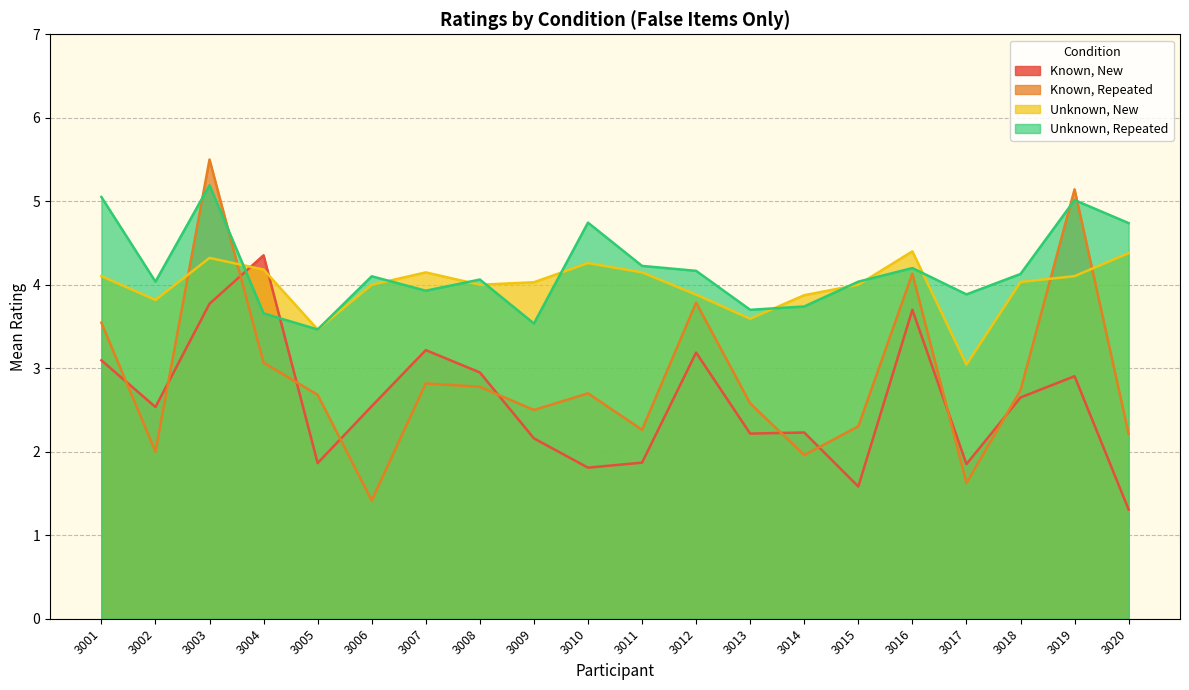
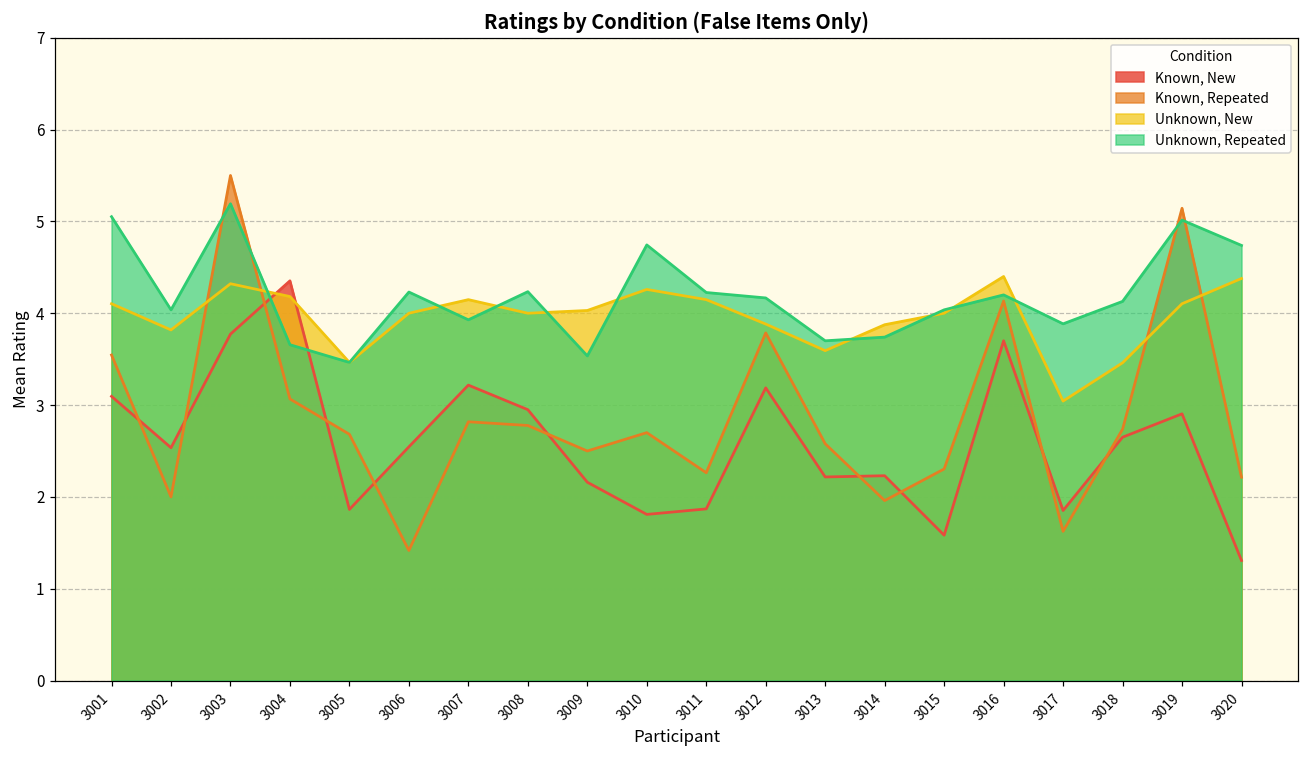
  {
    "Unknown, New": {
      "3001": 4.1,
      "3002": 3.8,
      "3003": 4.3,
      "3004": 4.2,
      "3006": 4.0,
      "3007": 4.1,
      "3008": 4.0,
      "3009": 4.0,
      "3010": 4.3,
      "3011": 4.1,
      "3012": 3.9,
      "3013": 3.6,
      "3014": 3.9,
      "3015": 4.0,
      "3016": 4.4,
      "3017": 3.0,
-     "3018": 4.0,
+     "3018": 3.5,
      "3019": 4.1,
      "3020": 4.4
    },
    "Unknown, Repeated": {
      "3001": 5.1,
      "3002": 4.0,
      "3003": 5.2,
      "3004": 3.7,
-     "3006": 4.1,
+     "3006": 4.2,
      "3007": 3.9,
-     "3008": 4.1,
+     "3008": 4.2,
      "3009": 3.5,
      "3010": 4.7,
      "3011": 4.2,
      "3012": 4.2,
      "3013": 3.7,
      "3014": 3.7,
      "3015": 4.0,
      "3016": 4.2,
      "3017": 3.9,
      "3018": 4.1,
      "3019": 5.0,
      "3020": 4.7
    }
  }
